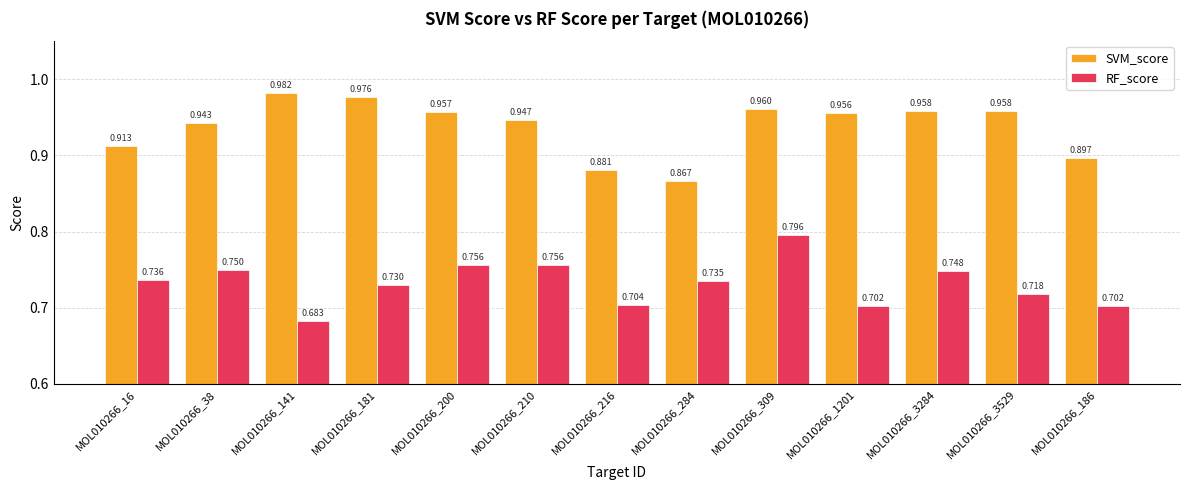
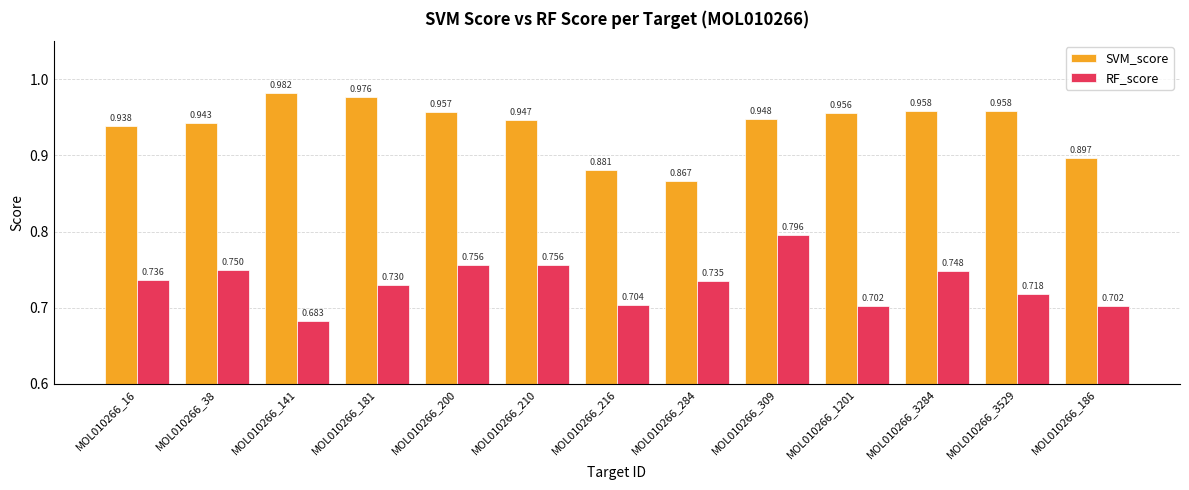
  {
    "SVM_score": {
-     "MOL010266_16": 0.913,
+     "MOL010266_16": 0.938,
      "MOL010266_38": 0.943,
      "MOL010266_141": 0.982,
      "MOL010266_181": 0.976,
      "MOL010266_200": 0.957,
      "MOL010266_210": 0.947,
      "MOL010266_216": 0.881,
      "MOL010266_284": 0.867,
-     "MOL010266_309": 0.960,
+     "MOL010266_309": 0.948,
      "MOL010266_1201": 0.956,
      "MOL010266_3284": 0.958,
      "MOL010266_3529": 0.958,
      "MOL010266_186": 0.897
    },
    "RF_score": {
      "MOL010266_16": 0.736,
      "MOL010266_38": 0.750,
      "MOL010266_141": 0.683,
      "MOL010266_181": 0.730,
      "MOL010266_200": 0.756,
      "MOL010266_210": 0.756,
      "MOL010266_216": 0.704,
      "MOL010266_284": 0.735,
      "MOL010266_309": 0.796,
      "MOL010266_1201": 0.702,
      "MOL010266_3284": 0.748,
      "MOL010266_3529": 0.718,
      "MOL010266_186": 0.702
    }
  }
